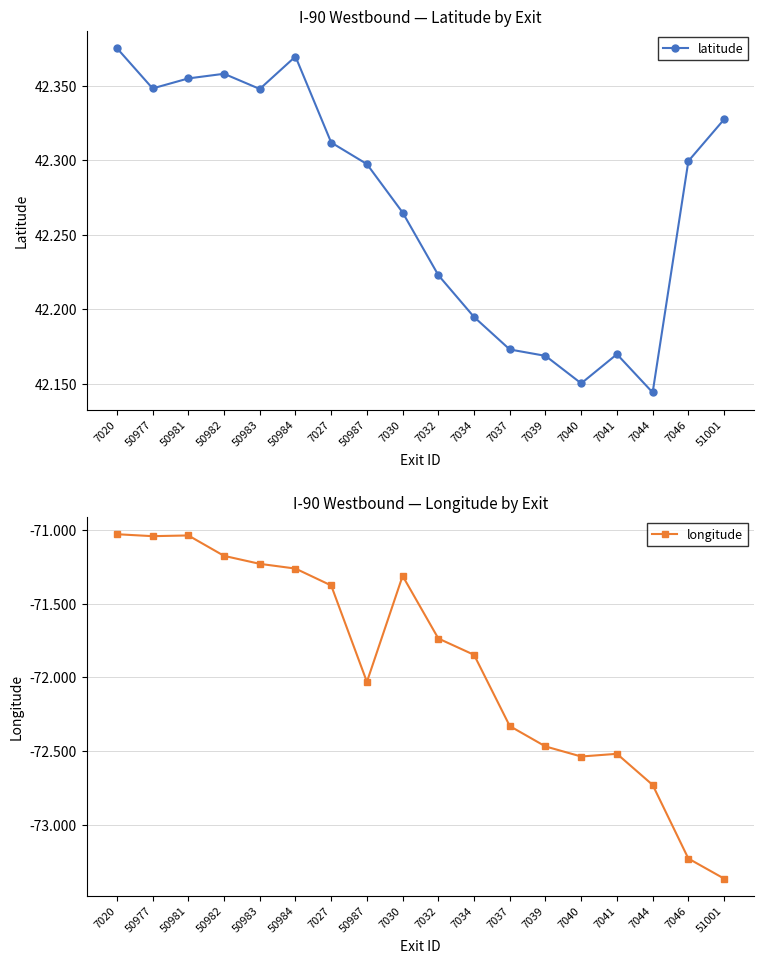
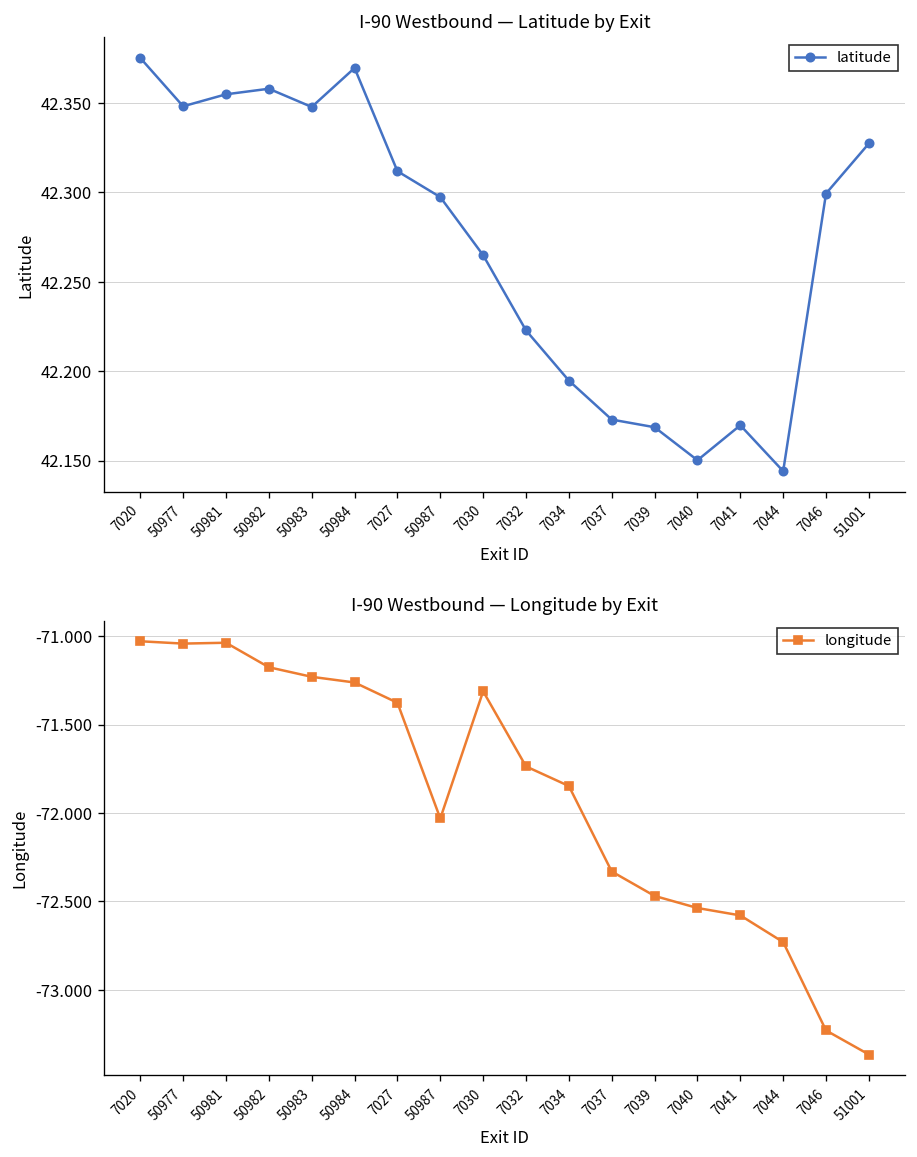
  {
    "I-90 Westbound — Latitude by Exit": {
      "7020": 42.375,
      "50977": 42.348,
      "50981": 42.355,
      "50982": 42.358,
      "50983": 42.348,
      "50984": 42.370,
      "7027": 42.312,
      "50987": 42.297,
      "7030": 42.265,
      "7032": 42.223,
      "7034": 42.195,
      "7037": 42.173,
      "7039": 42.169,
      "7040": 42.150,
      "7041": 42.170,
      "7044": 42.144,
      "7046": 42.299,
      "51001": 42.327
    },
    "I-90 Westbound — Longitude by Exit": {
      "7020": -71.03,
      "50977": -71.04,
      "50981": -71.04,
      "50982": -71.18,
      "50983": -71.23,
      "50984": -71.26,
      "7027": -71.38,
      "50987": -72.03,
      "7030": -71.31,
      "7032": -71.74,
      "7034": -71.85,
      "7037": -72.33,
      "7039": -72.47,
      "7040": -72.54,
-     "7041": -72.52,
+     "7041": -72.58,
      "7044": -72.73,
      "7046": -73.23,
      "51001": -73.36
    }
  }
